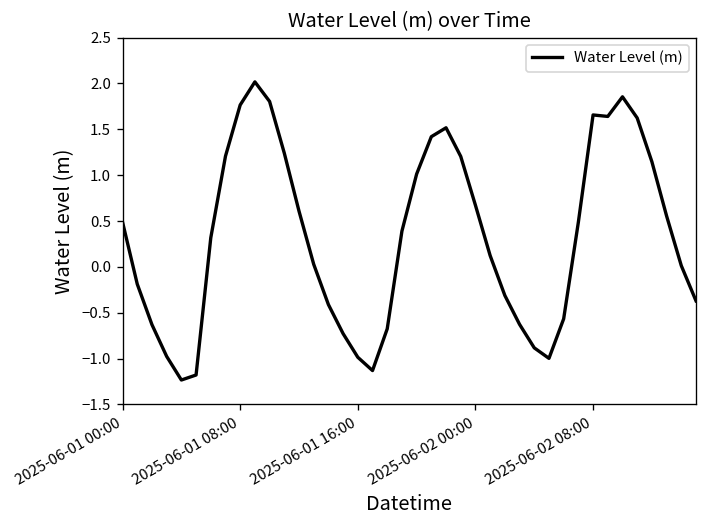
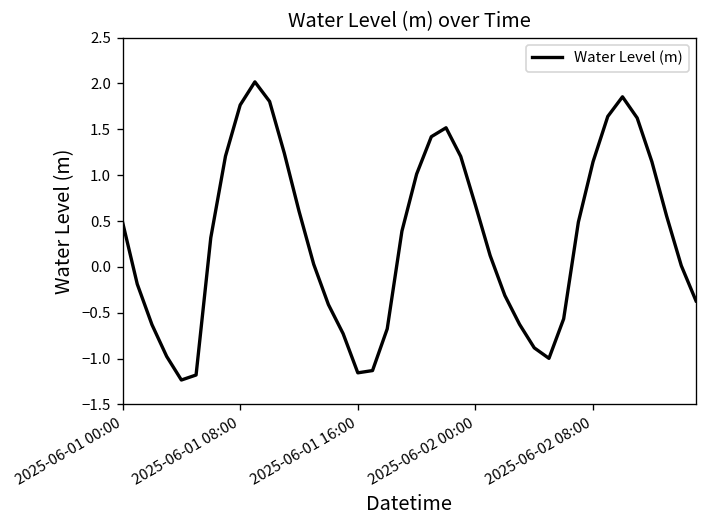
  {
    "2025-06-01 00:00": 0.5,
    "2025-06-01 08:00": 1.8,
-   "2025-06-01 16:00": -1.0,
+   "2025-06-01 16:00": -1.2,
    "2025-06-02 00:00": 0.7,
-   "2025-06-02 08:00": 1.7
+   "2025-06-02 08:00": 1.1
  }
